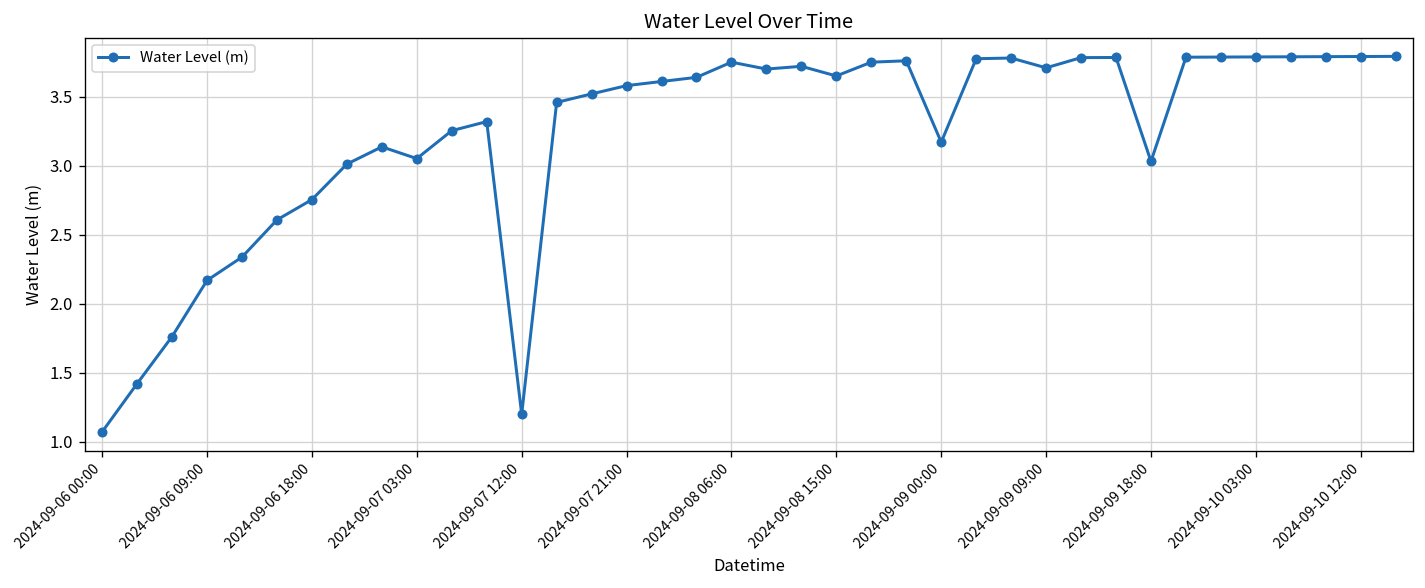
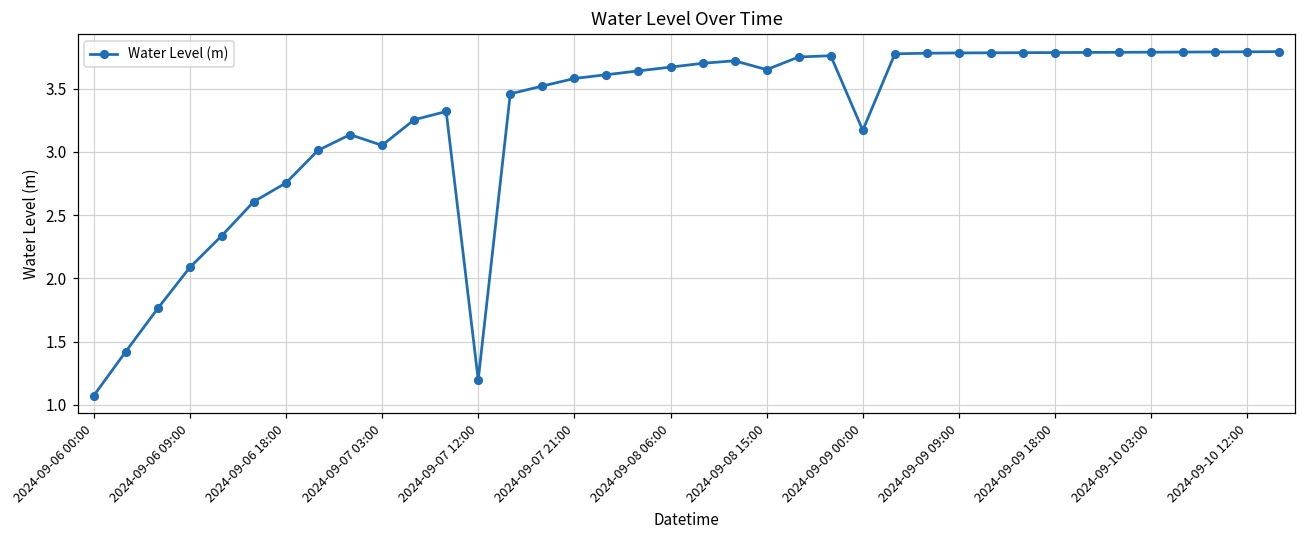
  {
    "2024-09-06 00:00": 1.07,
-   "2024-09-06 09:00": 2.17,
+   "2024-09-06 09:00": 2.09,
    "2024-09-06 18:00": 2.75,
    "2024-09-07 03:00": 3.05,
    "2024-09-07 12:00": 1.20,
    "2024-09-07 21:00": 3.58,
-   "2024-09-08 06:00": 3.75,
+   "2024-09-08 06:00": 3.67,
    "2024-09-08 15:00": 3.65,
    "2024-09-09 00:00": 3.17,
-   "2024-09-09 09:00": 3.71,
-   "2024-09-09 18:00": 3.03,
+   "2024-09-09 09:00": 3.78,
+   "2024-09-09 18:00": 3.79,
    "2024-09-10 03:00": 3.79,
    "2024-09-10 12:00": 3.79
  }
